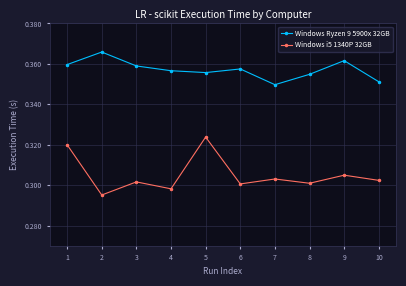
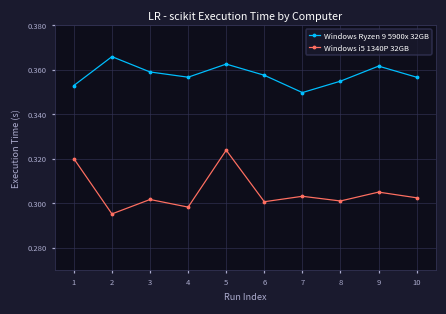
  {
    "Windows Ryzen 9 5900x 32GB": {
-     "1": 0.360,
+     "1": 0.353,
      "2": 0.366,
      "3": 0.359,
      "4": 0.357,
-     "5": 0.356,
+     "5": 0.363,
      "6": 0.357,
      "7": 0.350,
      "8": 0.355,
      "9": 0.362,
-     "10": 0.351
+     "10": 0.357
    },
    "Windows i5 1340P 32GB": {
      "1": 0.320,
      "2": 0.295,
      "3": 0.302,
      "4": 0.298,
      "5": 0.324,
      "6": 0.301,
      "7": 0.303,
      "8": 0.301,
      "9": 0.305,
      "10": 0.302
    }
  }
